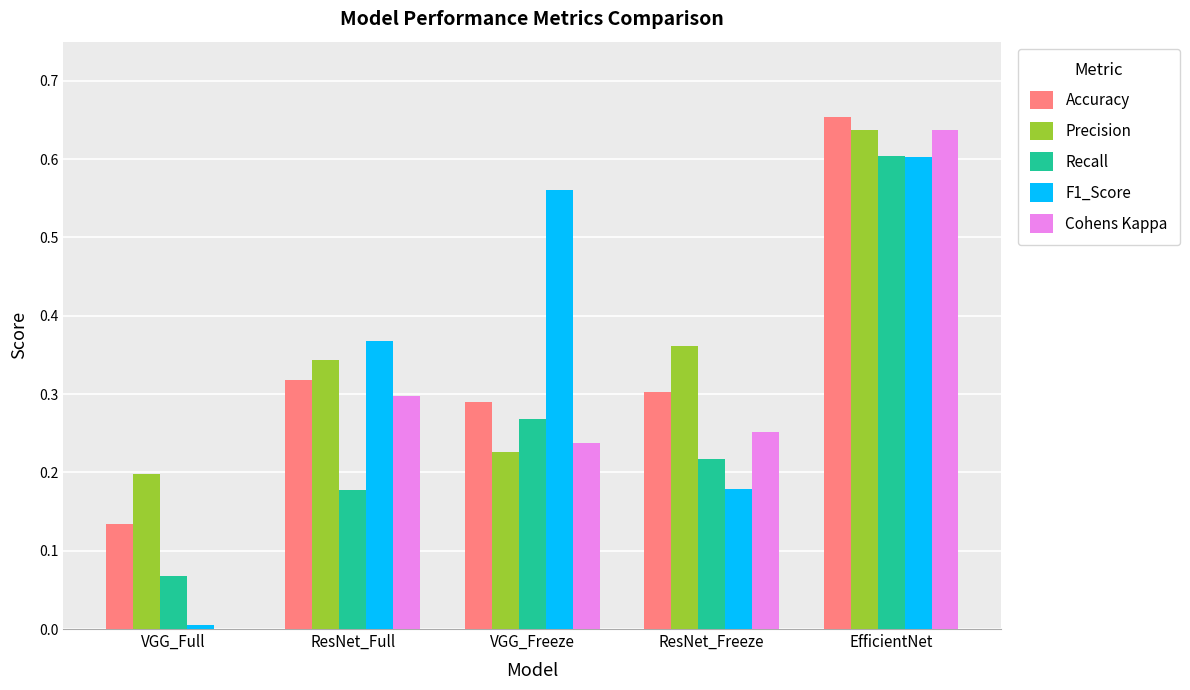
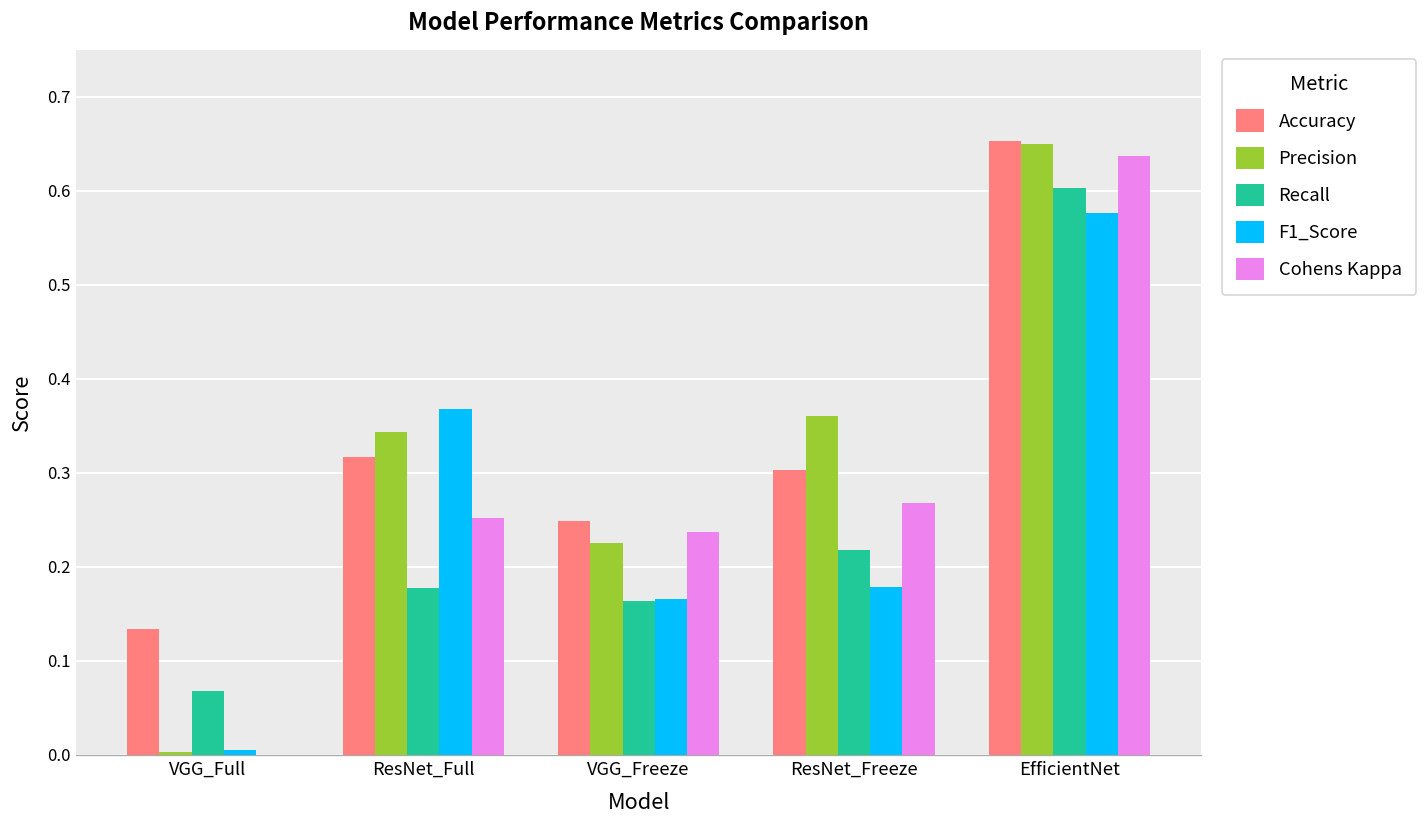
  {
    "Accuracy": {
      "VGG_Full": 0.13,
      "ResNet_Full": 0.32,
-     "VGG_Freeze": 0.29,
+     "VGG_Freeze": 0.25,
      "ResNet_Freeze": 0.30,
      "EfficientNet": 0.65
    },
    "Precision": {
-     "VGG_Full": 0.20,
+     "VGG_Full": 0.00,
      "ResNet_Full": 0.34,
      "VGG_Freeze": 0.23,
      "ResNet_Freeze": 0.36,
-     "EfficientNet": 0.64
+     "EfficientNet": 0.65
    },
    "Recall": {
      "VGG_Full": 0.07,
      "ResNet_Full": 0.18,
-     "VGG_Freeze": 0.27,
+     "VGG_Freeze": 0.16,
      "ResNet_Freeze": 0.22,
      "EfficientNet": 0.60
    },
    "F1_Score": {
      "VGG_Full": 0.01,
      "ResNet_Full": 0.37,
-     "VGG_Freeze": 0.56,
+     "VGG_Freeze": 0.17,
      "ResNet_Freeze": 0.18,
-     "EfficientNet": 0.60
+     "EfficientNet": 0.58
    },
    "Cohens Kappa": {
      "VGG_Full": 0.00,
-     "ResNet_Full": 0.30,
+     "ResNet_Full": 0.25,
      "VGG_Freeze": 0.24,
-     "ResNet_Freeze": 0.25,
+     "ResNet_Freeze": 0.27,
      "EfficientNet": 0.64
    }
  }
